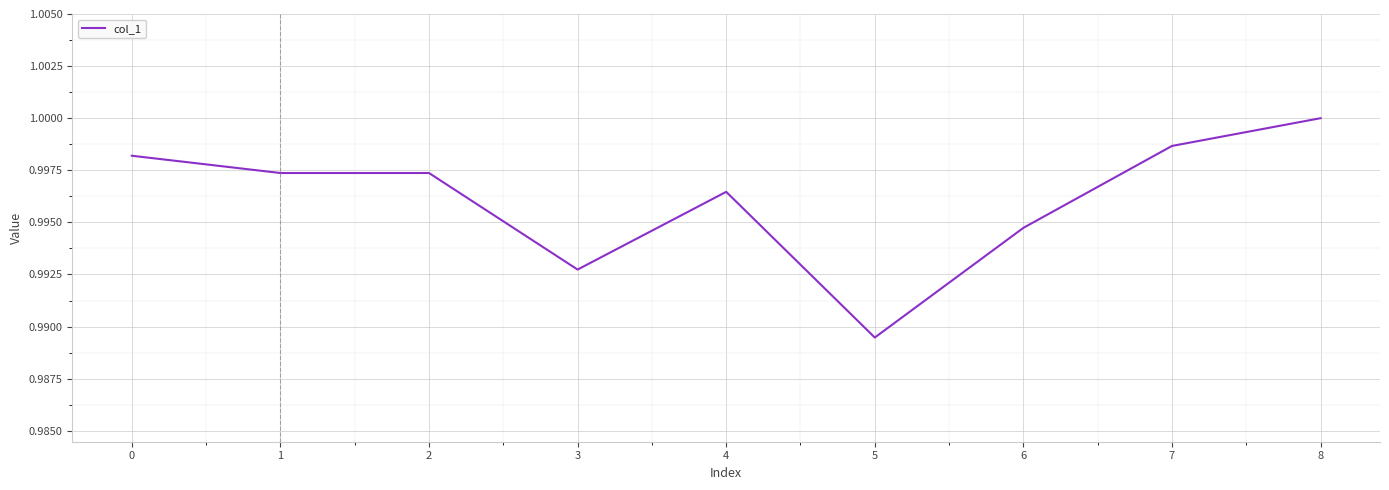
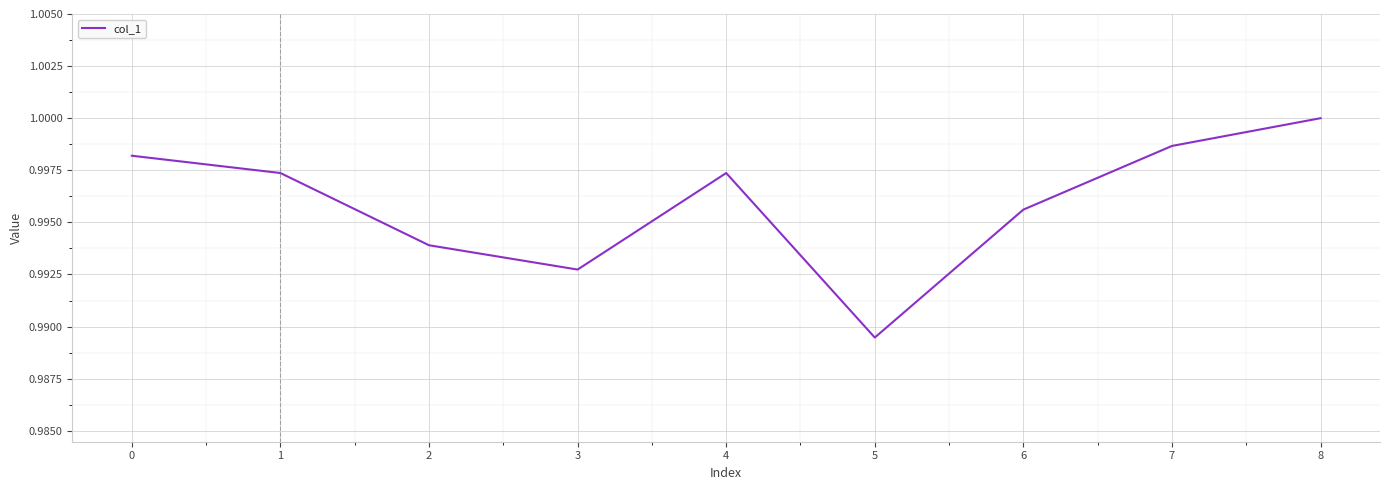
  {
    "0": 0.9982,
    "1": 0.9974,
-   "2": 0.9974,
+   "2": 0.9939,
    "3": 0.9927,
-   "4": 0.9965,
+   "4": 0.9974,
    "5": 0.9895,
-   "6": 0.9947,
+   "6": 0.9956,
    "7": 0.9987,
    "8": 1.0000
  }
